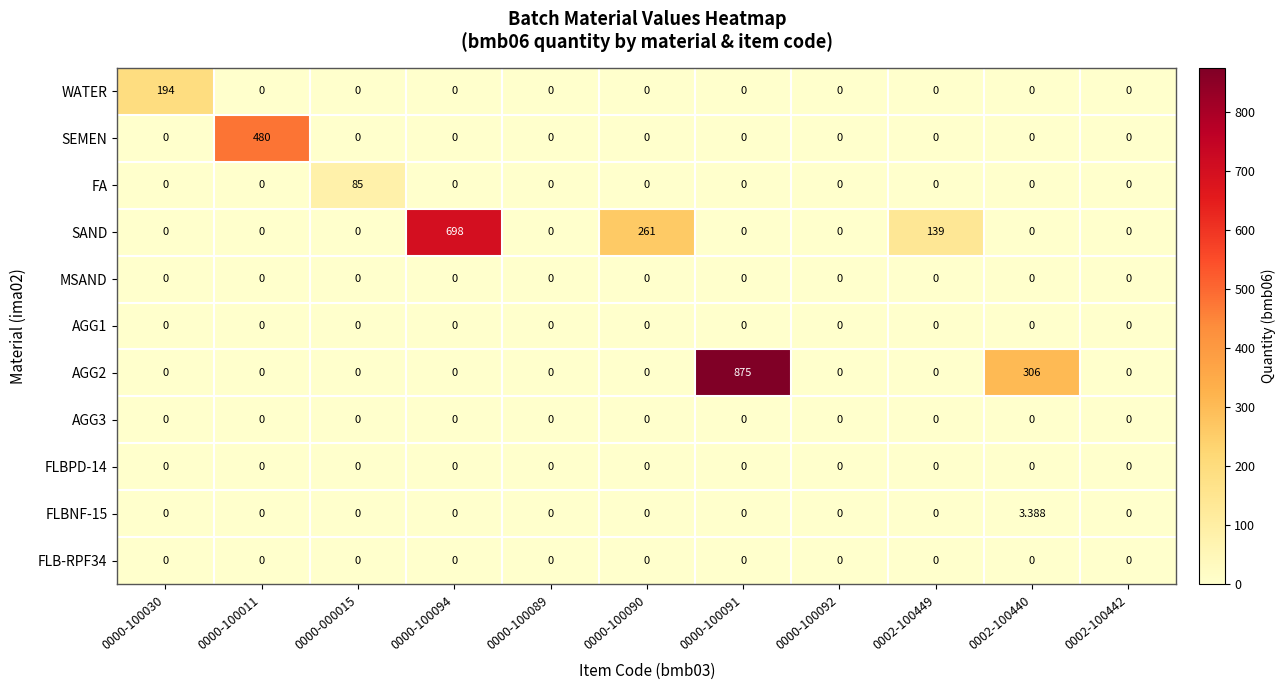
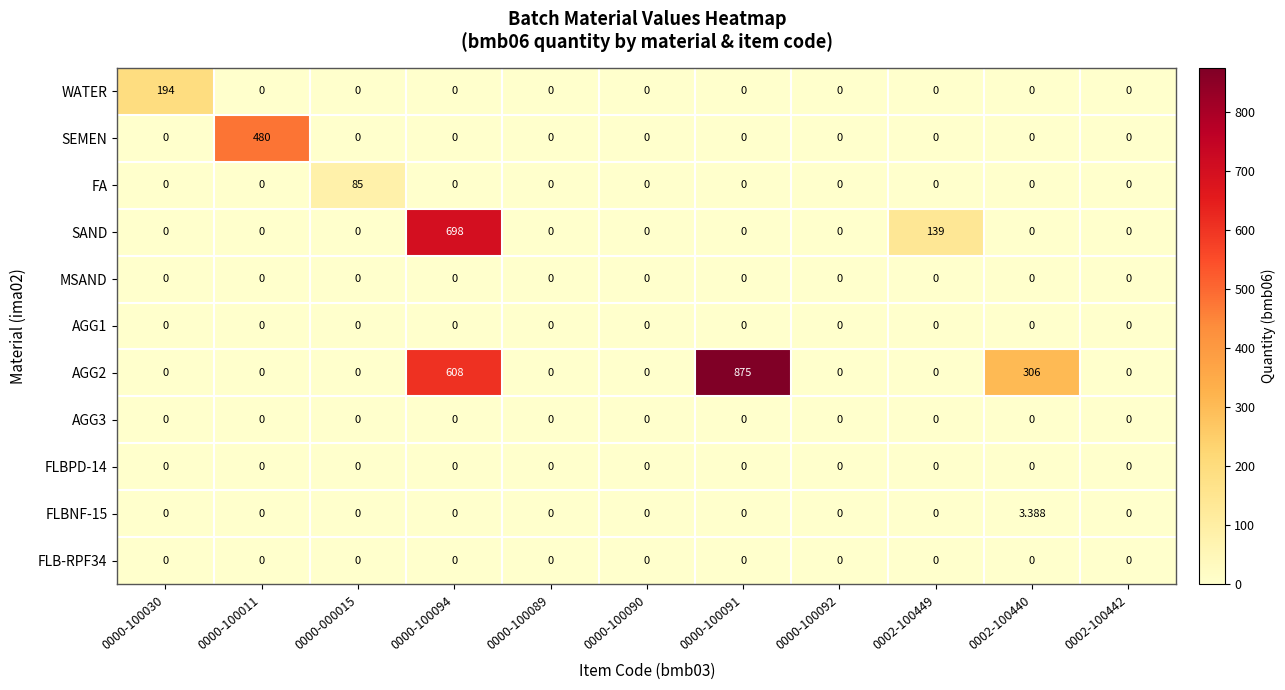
  {
    "WATER": {
      "0000-100030": 194,
      "0000-100011": 0,
      "0000-000015": 0,
      "0000-100094": 0,
      "0000-100089": 0,
      "0000-100090": 0,
      "0000-100091": 0,
      "0000-100092": 0,
      "0002-100449": 0,
      "0002-100440": 0,
      "0002-100442": 0
    },
    "SEMEN": {
      "0000-100030": 0,
      "0000-100011": 480,
      "0000-000015": 0,
      "0000-100094": 0,
      "0000-100089": 0,
      "0000-100090": 0,
      "0000-100091": 0,
      "0000-100092": 0,
      "0002-100449": 0,
      "0002-100440": 0,
      "0002-100442": 0
    },
    "FA": {
      "0000-100030": 0,
      "0000-100011": 0,
      "0000-000015": 85,
      "0000-100094": 0,
      "0000-100089": 0,
      "0000-100090": 0,
      "0000-100091": 0,
      "0000-100092": 0,
      "0002-100449": 0,
      "0002-100440": 0,
      "0002-100442": 0
    },
    "SAND": {
      "0000-100030": 0,
      "0000-100011": 0,
      "0000-000015": 0,
      "0000-100094": 698,
      "0000-100089": 0,
-     "0000-100090": 261,
+     "0000-100090": 0,
      "0000-100091": 0,
      "0000-100092": 0,
      "0002-100449": 139,
      "0002-100440": 0,
      "0002-100442": 0
    },
    "MSAND": {
      "0000-100030": 0,
      "0000-100011": 0,
      "0000-000015": 0,
      "0000-100094": 0,
      "0000-100089": 0,
      "0000-100090": 0,
      "0000-100091": 0,
      "0000-100092": 0,
      "0002-100449": 0,
      "0002-100440": 0,
      "0002-100442": 0
    },
    "AGG1": {
      "0000-100030": 0,
      "0000-100011": 0,
      "0000-000015": 0,
      "0000-100094": 0,
      "0000-100089": 0,
      "0000-100090": 0,
      "0000-100091": 0,
      "0000-100092": 0,
      "0002-100449": 0,
      "0002-100440": 0,
      "0002-100442": 0
    },
    "AGG2": {
      "0000-100030": 0,
      "0000-100011": 0,
      "0000-000015": 0,
-     "0000-100094": 0,
+     "0000-100094": 608,
      "0000-100089": 0,
      "0000-100090": 0,
      "0000-100091": 875,
      "0000-100092": 0,
      "0002-100449": 0,
      "0002-100440": 306,
      "0002-100442": 0
    },
    "AGG3": {
      "0000-100030": 0,
      "0000-100011": 0,
      "0000-000015": 0,
      "0000-100094": 0,
      "0000-100089": 0,
      "0000-100090": 0,
      "0000-100091": 0,
      "0000-100092": 0,
      "0002-100449": 0,
      "0002-100440": 0,
      "0002-100442": 0
    },
    "FLBPD-14": {
      "0000-100030": 0,
      "0000-100011": 0,
      "0000-000015": 0,
      "0000-100094": 0,
      "0000-100089": 0,
      "0000-100090": 0,
      "0000-100091": 0,
      "0000-100092": 0,
      "0002-100449": 0,
      "0002-100440": 0,
      "0002-100442": 0
    },
    "FLBNF-15": {
      "0000-100030": 0,
      "0000-100011": 0,
      "0000-000015": 0,
      "0000-100094": 0,
      "0000-100089": 0,
      "0000-100090": 0,
      "0000-100091": 0,
      "0000-100092": 0,
      "0002-100449": 0,
      "0002-100440": 3.388,
      "0002-100442": 0
    },
    "FLB-RPF34": {
      "0000-100030": 0,
      "0000-100011": 0,
      "0000-000015": 0,
      "0000-100094": 0,
      "0000-100089": 0,
      "0000-100090": 0,
      "0000-100091": 0,
      "0000-100092": 0,
      "0002-100449": 0,
      "0002-100440": 0,
      "0002-100442": 0
    }
  }
